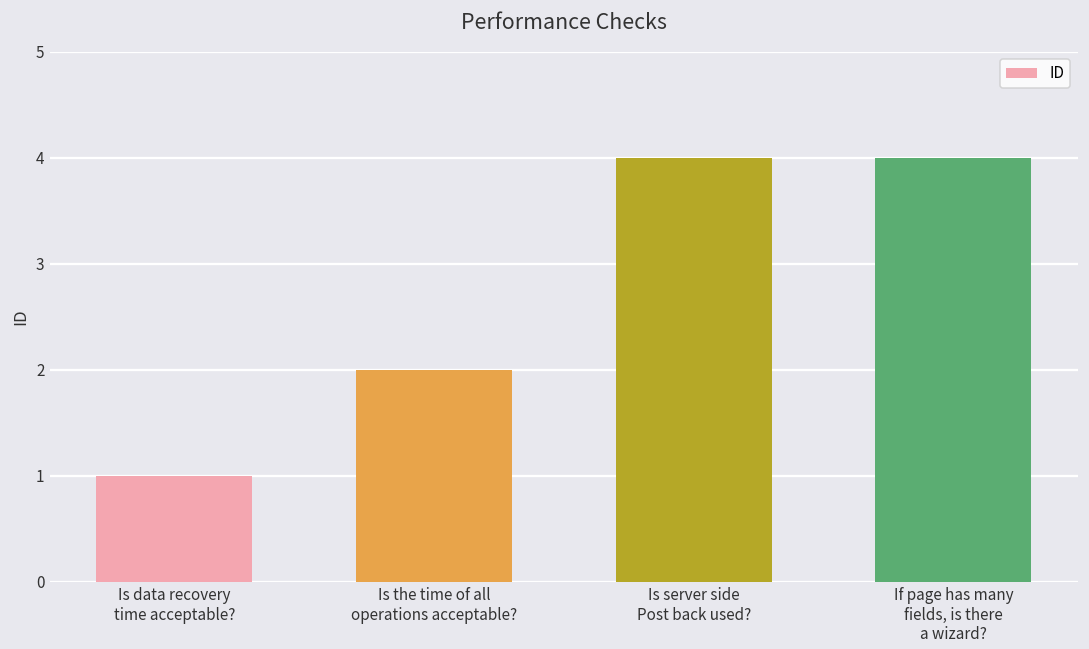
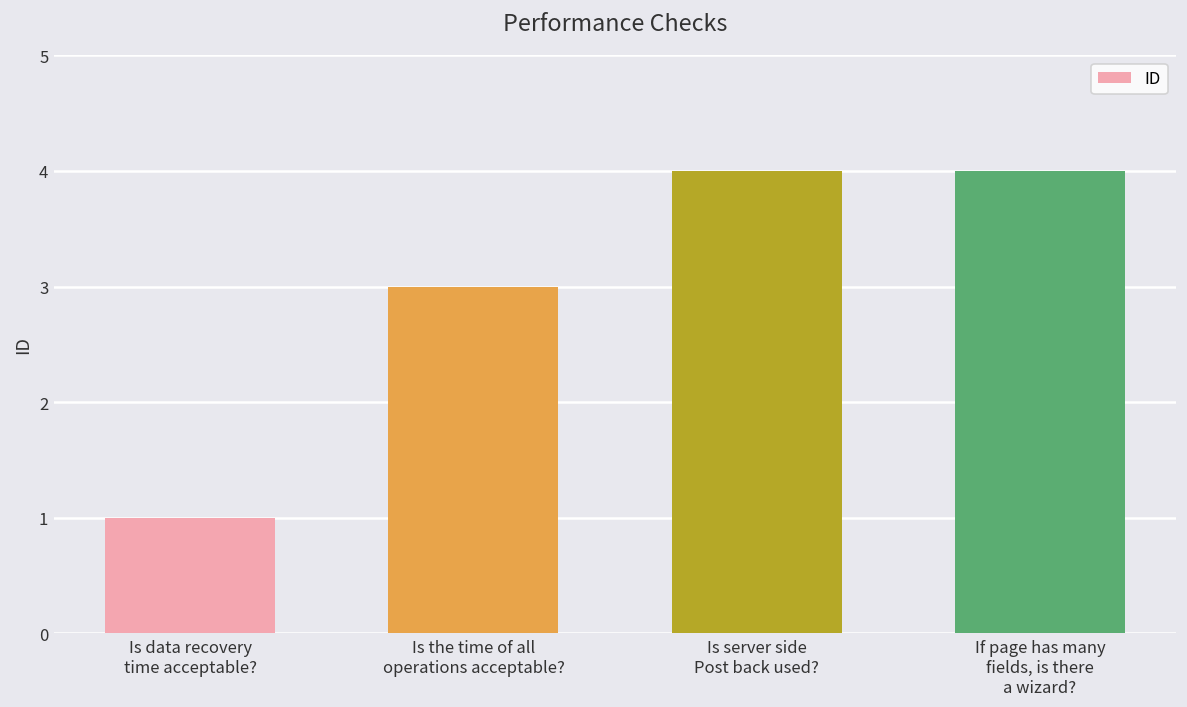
  {
    "Is data recovery time acceptable?": 1,
-   "Is the time of all operations acceptable?": 2,
+   "Is the time of all operations acceptable?": 3,
    "Is server side Post back used?": 4,
    "If page has many fields, is there a wizard?": 4
  }
